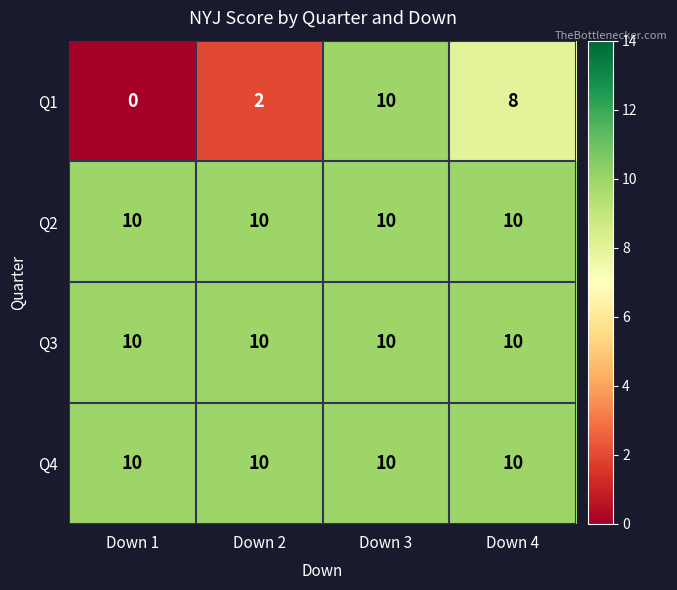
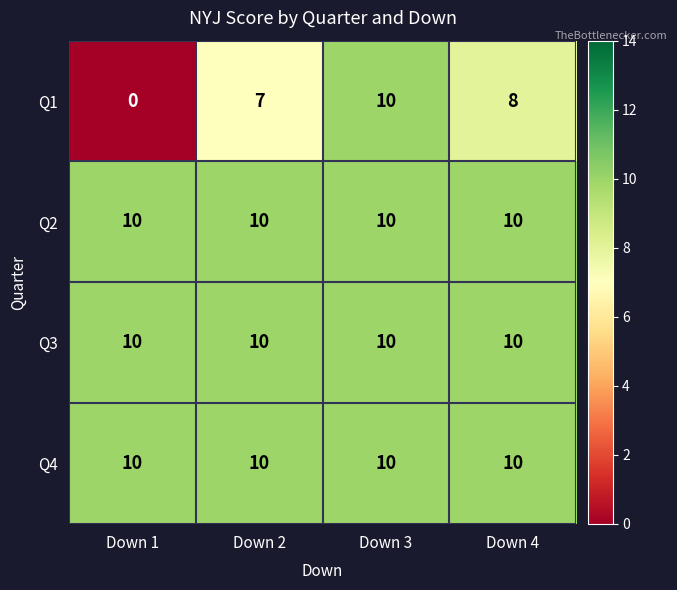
  {
    "Q1": {
      "Down 1": 0,
-     "Down 2": 2,
+     "Down 2": 7,
      "Down 3": 10,
      "Down 4": 8
    },
    "Q2": {
      "Down 1": 10,
      "Down 2": 10,
      "Down 3": 10,
      "Down 4": 10
    },
    "Q3": {
      "Down 1": 10,
      "Down 2": 10,
      "Down 3": 10,
      "Down 4": 10
    },
    "Q4": {
      "Down 1": 10,
      "Down 2": 10,
      "Down 3": 10,
      "Down 4": 10
    }
  }
